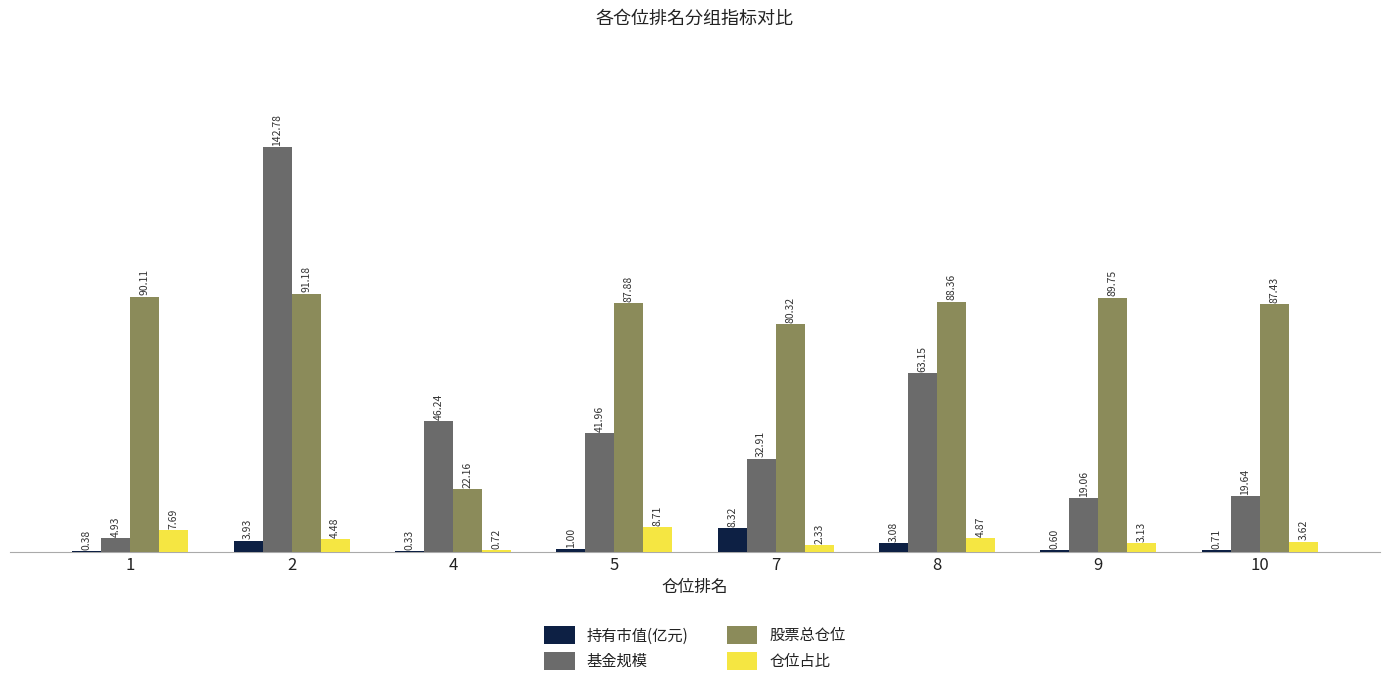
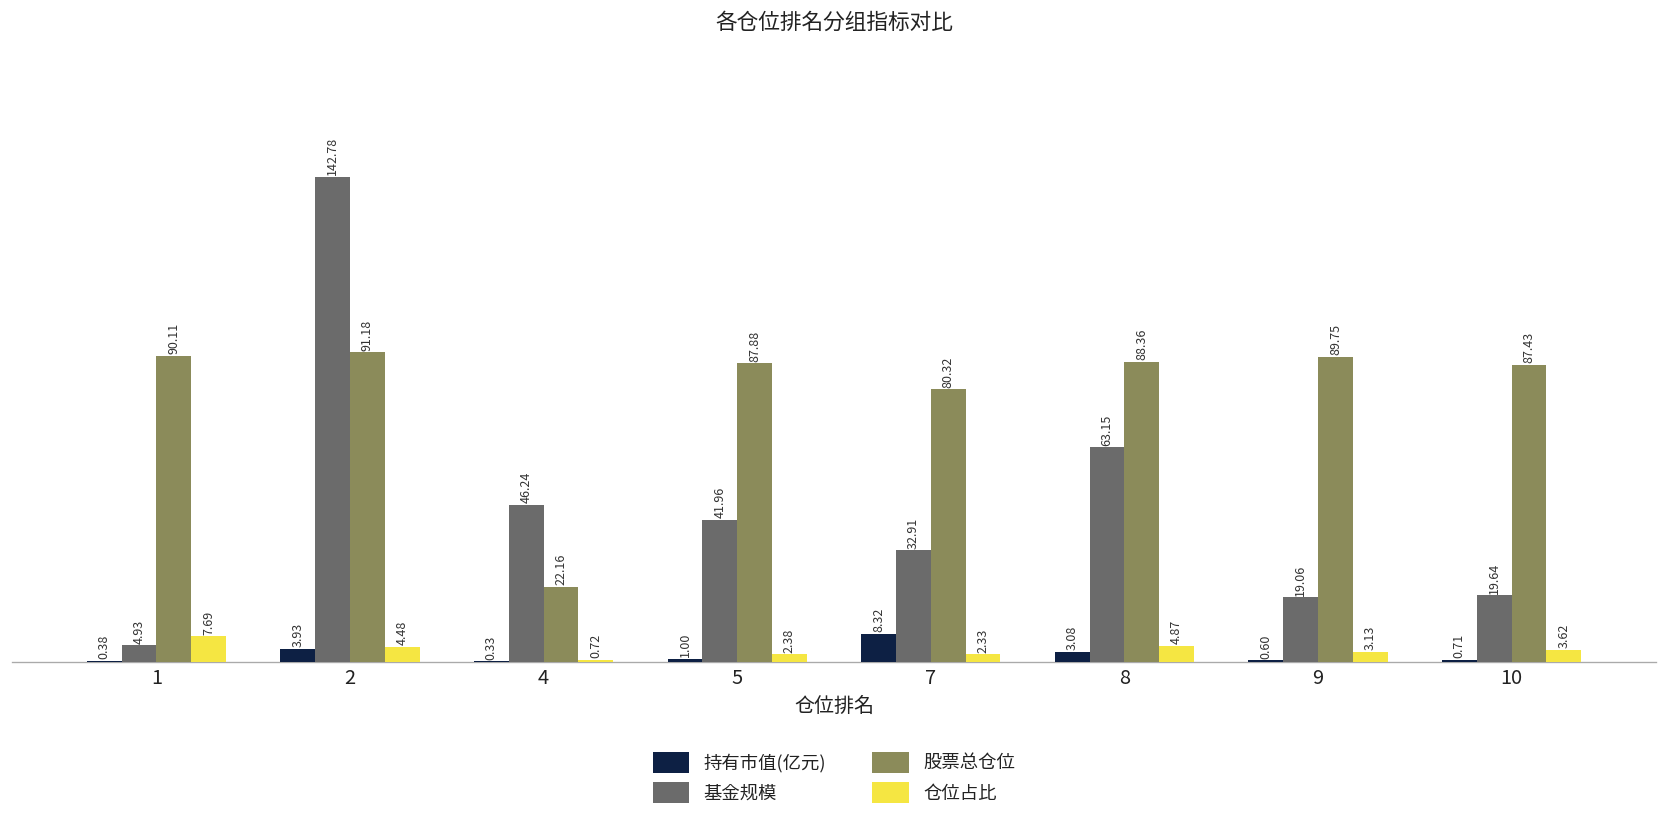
  {
    "持有市值(亿元)": {
      "1": 0.38,
      "2": 3.93,
      "4": 0.33,
      "5": 1.00,
      "7": 8.32,
      "8": 3.08,
      "9": 0.60,
      "10": 0.71
    },
    "仓位占比": {
      "1": 7.69,
      "2": 4.48,
      "4": 0.72,
-     "5": 8.71,
+     "5": 2.38,
      "7": 2.33,
      "8": 4.87,
      "9": 3.13,
      "10": 3.62
    }
  }
